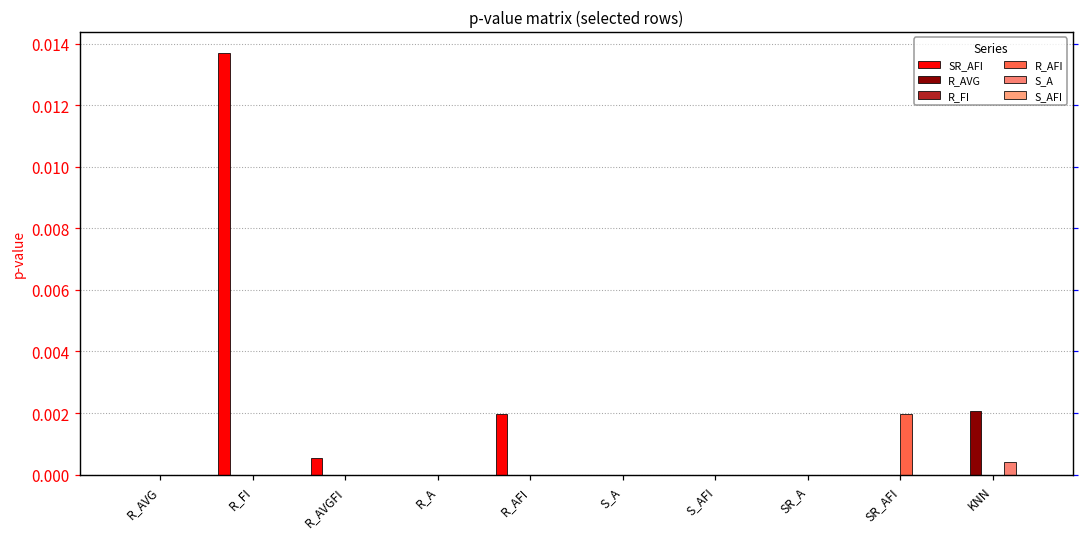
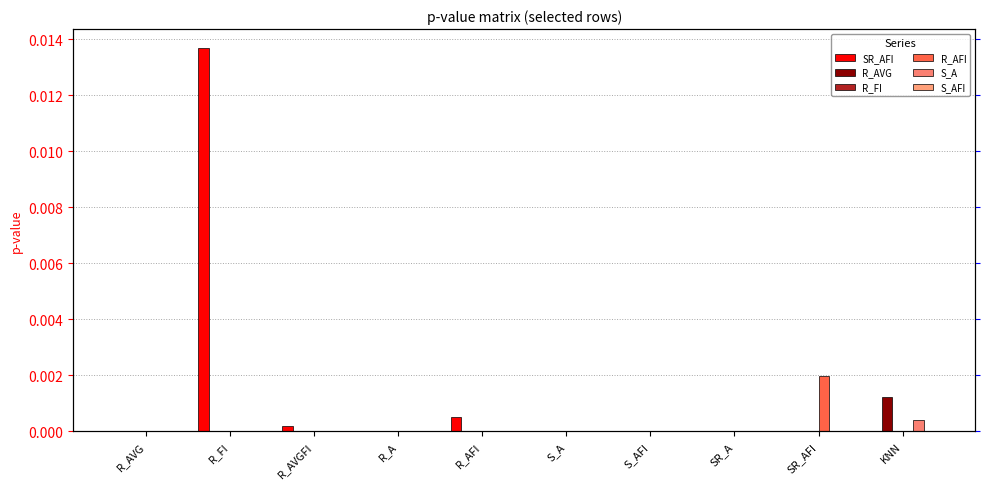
  {
    "SR_AFI": {
      "R_FI": 0.0137,
-     "R_AVGFI": 0.0006,
-     "R_AFI": 0.0020,
+     "R_AVGFI": 0.0002,
+     "R_AFI": 0.0005,
      "S_AFI": 0.0000,
      "SR_AFI": 0.0000
    },
    "R_AVG": {
      "R_AVG": 0.0000,
      "R_A": 0.0000,
      "S_A": 0.0000,
      "SR_A": 0.0000,
-     "KNN": 0.0021
+     "KNN": 0.0012
    },
    "R_FI": {
      "R_FI": 0.0000,
      "R_AVGFI": 0.0000,
      "R_AFI": 0.0000,
      "S_AFI": 0.0000,
      "SR_AFI": 0.0000
    }
  }
